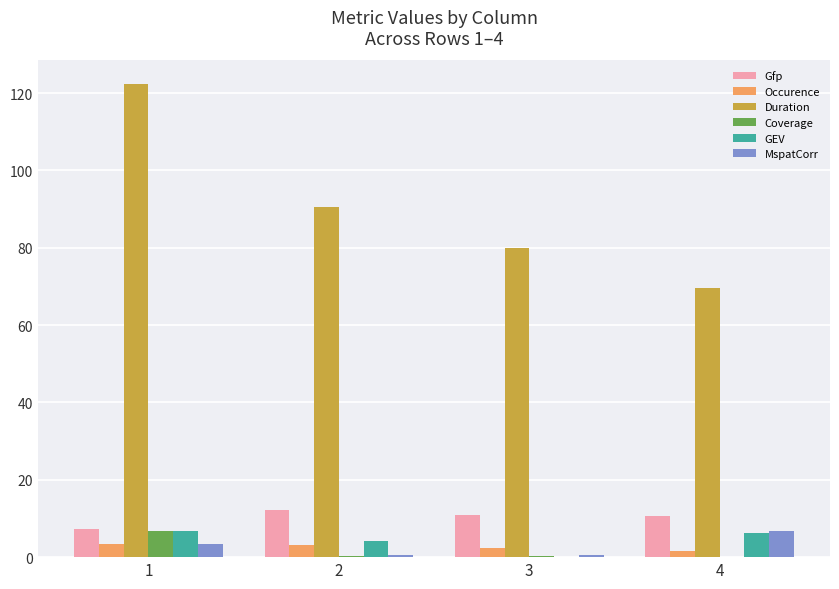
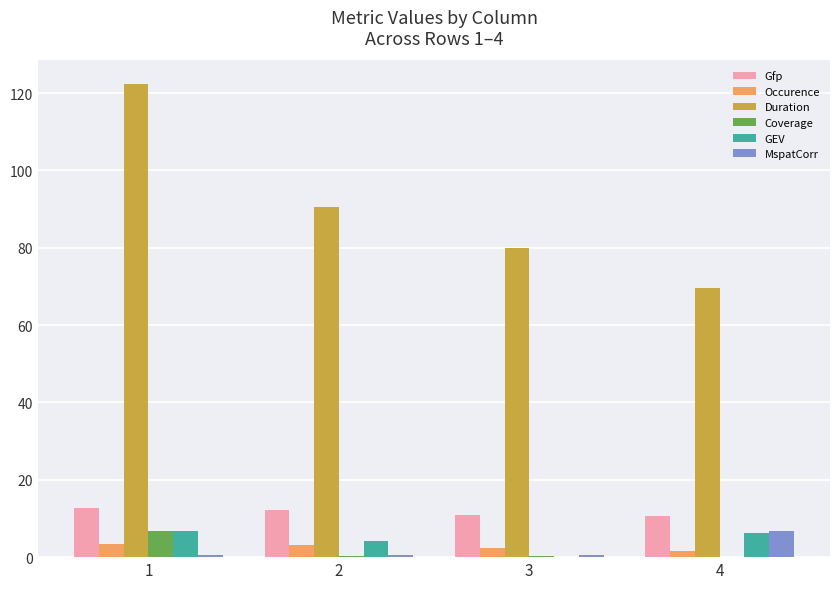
  {
    "Gfp": {
-     "1": 7,
+     "1": 13,
      "2": 12,
      "3": 11,
      "4": 11
    },
    "Coverage": {
      "1": 7
    },
    "GEV": {
      "1": 7,
      "2": 4,
      "4": 6
    },
    "MspatCorr": {
-     "1": 3,
+     "1": 1,
      "4": 7
    }
  }
